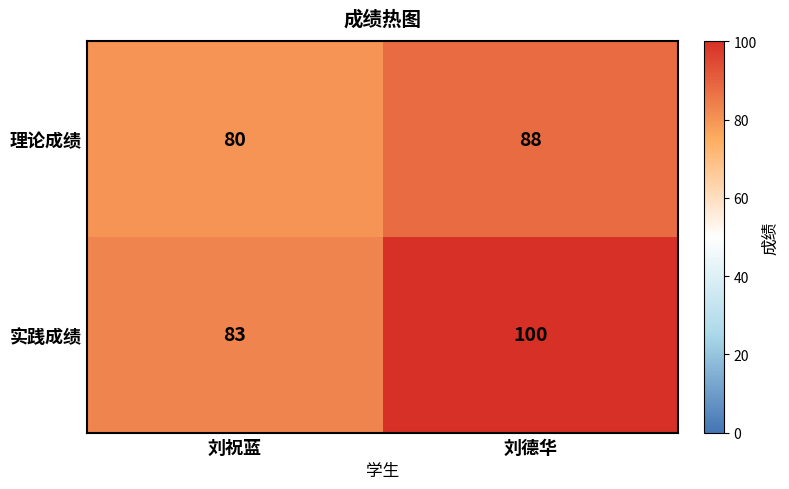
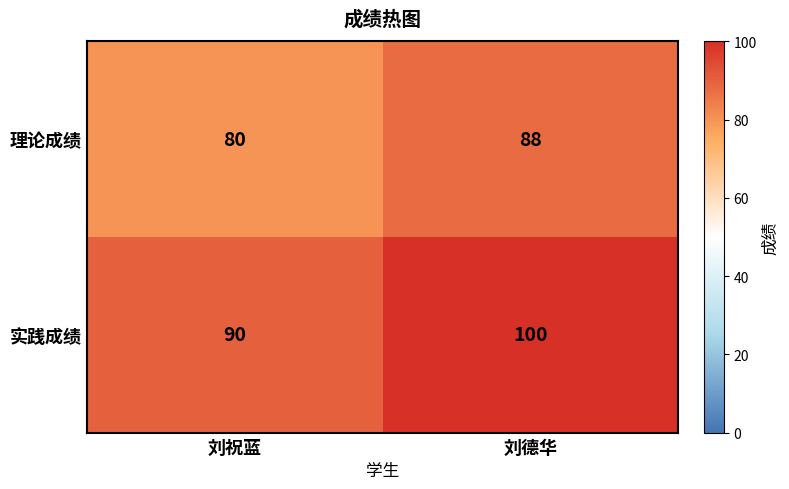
  {
    "理论成绩": {
      "刘祝蓝": 80,
      "刘德华": 88
    },
    "实践成绩": {
-     "刘祝蓝": 83,
+     "刘祝蓝": 90,
      "刘德华": 100
    }
  }
